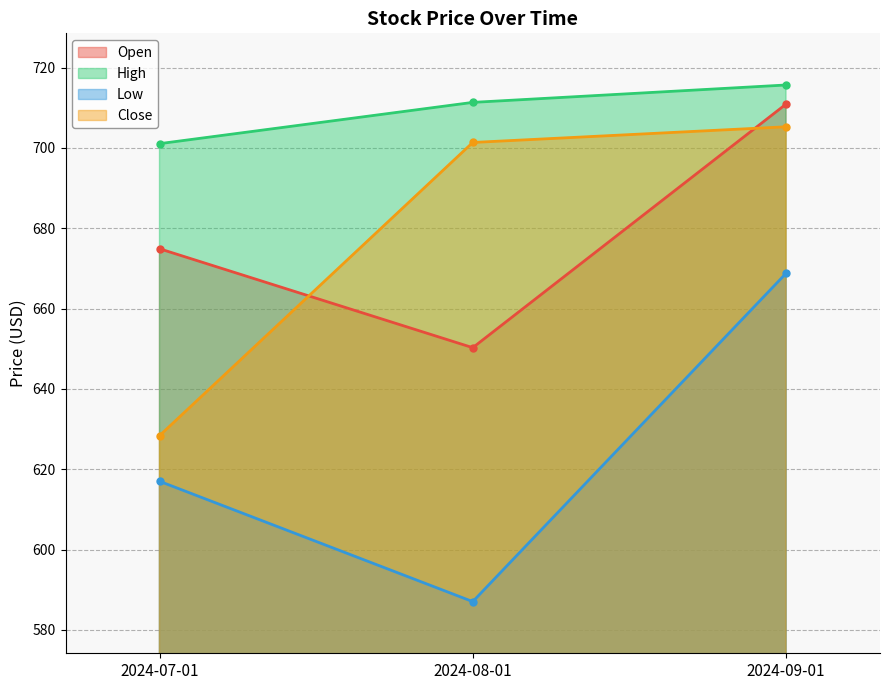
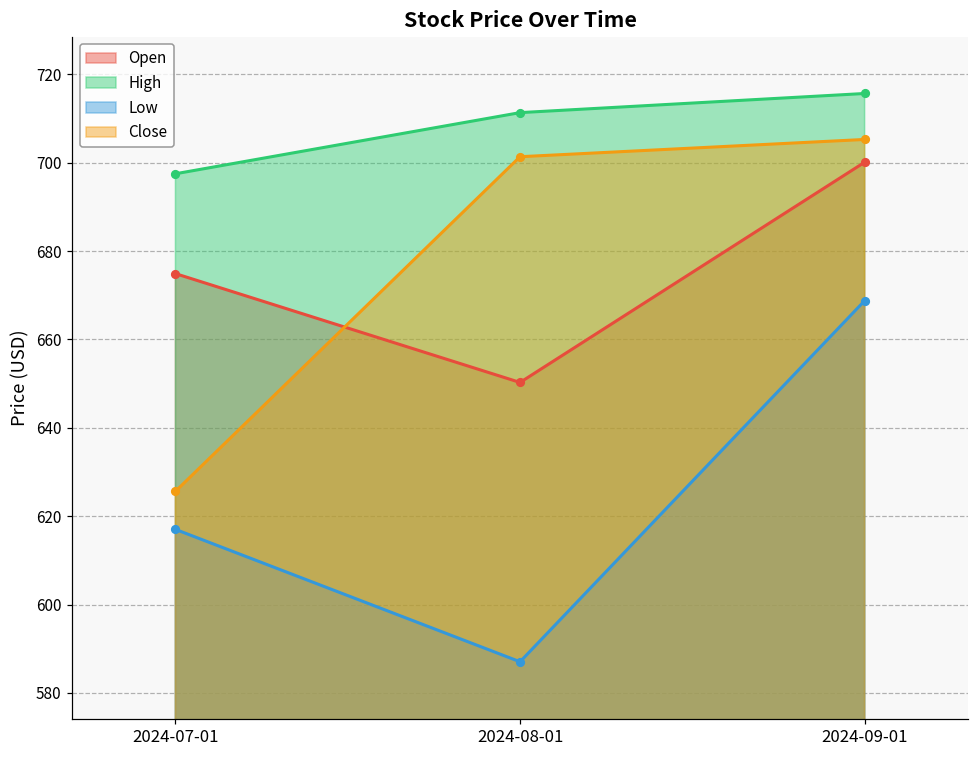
  {
    "Open": {
      "2024-07-01": 675,
      "2024-08-01": 650,
-     "2024-09-01": 711
+     "2024-09-01": 700
    },
    "High": {
-     "2024-07-01": 701,
+     "2024-07-01": 697,
      "2024-08-01": 711,
      "2024-09-01": 716
    },
    "Low": {
      "2024-07-01": 617,
      "2024-08-01": 587,
      "2024-09-01": 669
    },
    "Close": {
-     "2024-07-01": 628,
+     "2024-07-01": 626,
      "2024-08-01": 701,
      "2024-09-01": 705
    }
  }
